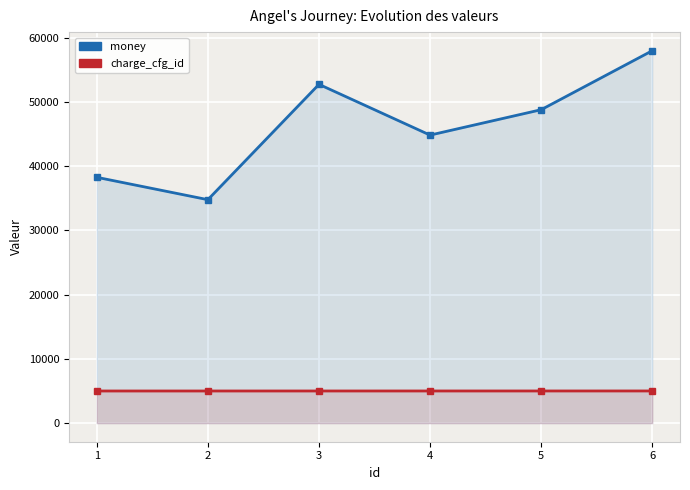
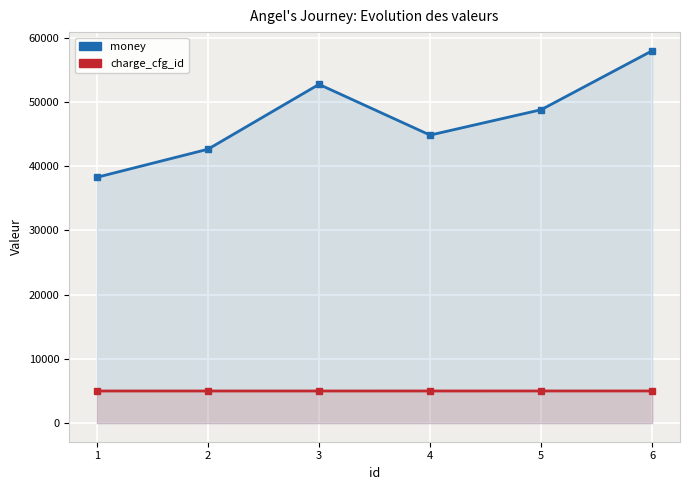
  {
    "money": {
      "1": 38000,
-     "2": 35000,
+     "2": 43000,
      "3": 53000,
      "4": 45000,
      "5": 49000,
      "6": 58000
    },
    "charge_cfg_id": {
      "1": 5000,
      "2": 5000,
      "3": 5000,
      "4": 5000,
      "5": 5000,
      "6": 5000
    }
  }
